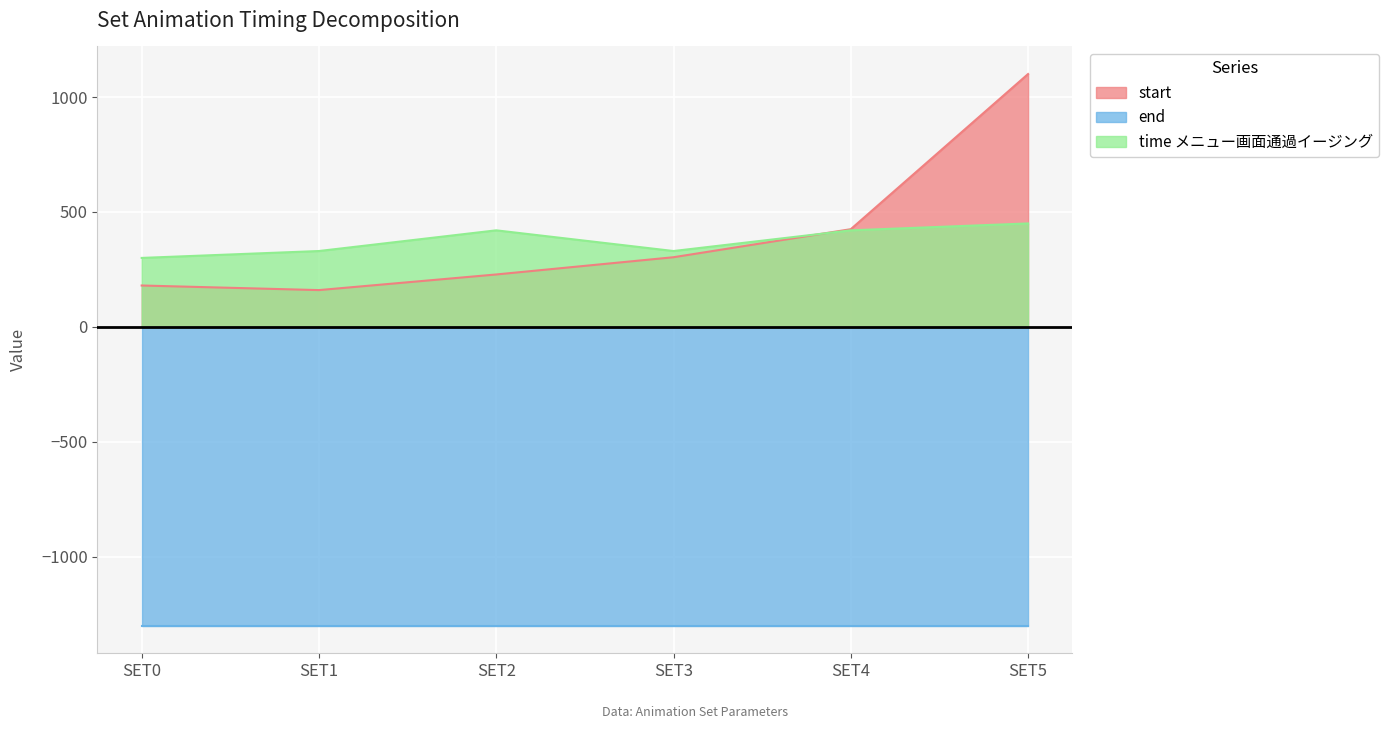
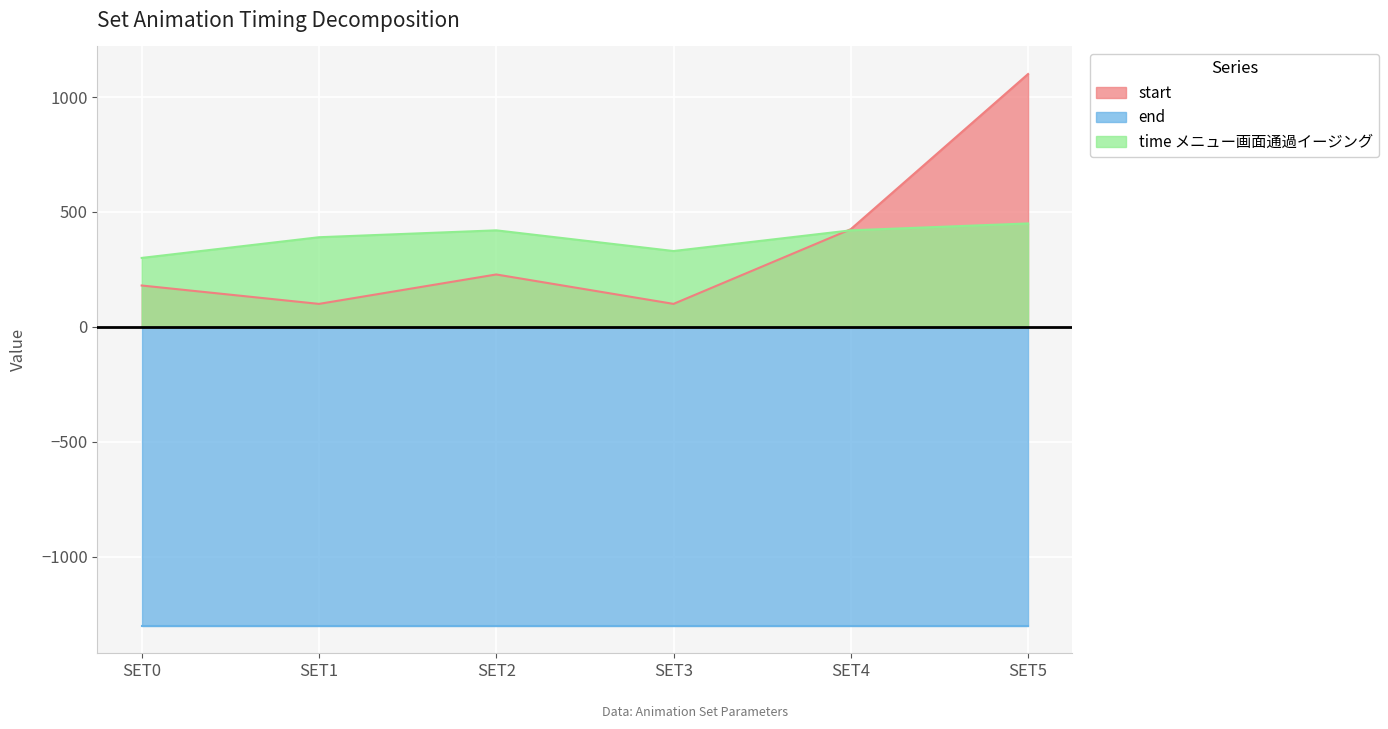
  {
    "start": {
      "SET0": 180,
-     "SET1": 160,
+     "SET1": 100,
      "SET2": 230,
-     "SET3": 300,
+     "SET3": 100,
      "SET5": 1100
    },
    "time メニュー画面通過イージング": {
      "SET0": 300,
-     "SET1": 330,
+     "SET1": 390,
      "SET2": 420,
      "SET3": 330,
      "SET5": 450
    }
  }
